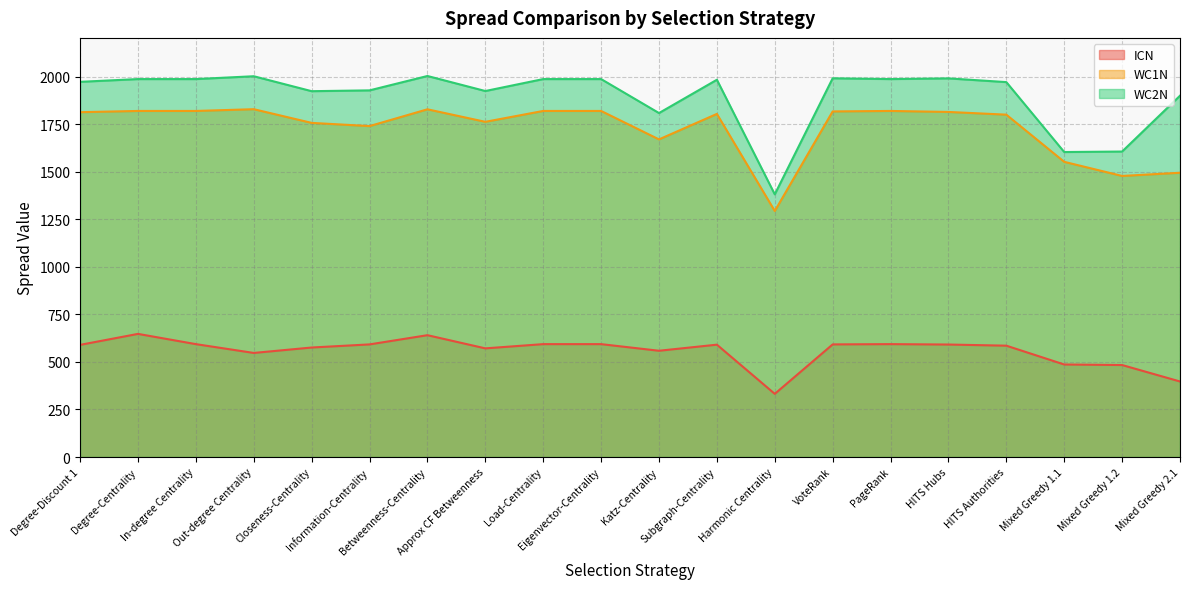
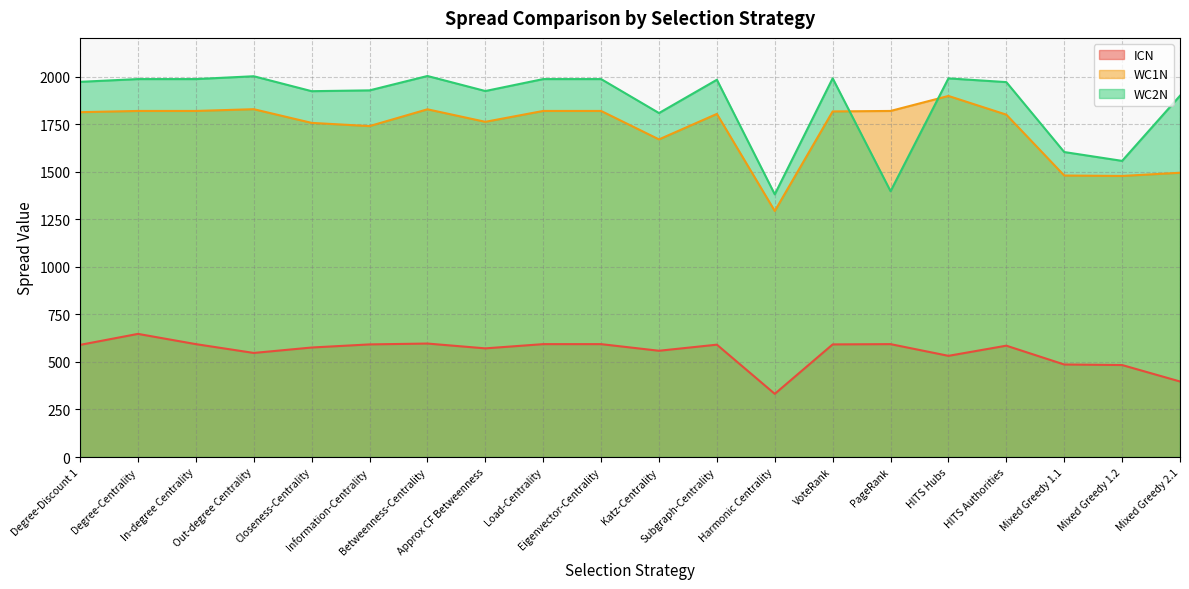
  {
    "ICN": {
      "Degree-Discount 1": 590,
      "Degree-Centrality": 650,
      "In-degree Centrality": 590,
      "Out-degree Centrality": 550,
      "Closeness-Centrality": 580,
      "Information-Centrality": 590,
-     "Betweenness-Centrality": 640,
+     "Betweenness-Centrality": 600,
      "Approx CF Betweenness": 570,
      "Load-Centrality": 590,
      "Eigenvector-Centrality": 590,
      "Katz-Centrality": 560,
      "Subgraph-Centrality": 590,
      "Harmonic Centrality": 330,
      "VoteRank": 590,
      "PageRank": 590,
-     "HITS Hubs": 590,
+     "HITS Hubs": 530,
      "HITS Authorities": 590,
      "Mixed Greedy 1.1": 490,
      "Mixed Greedy 1.2": 480,
      "Mixed Greedy 2.1": 400
    },
    "WC1N": {
      "Degree-Discount 1": 1810,
      "Degree-Centrality": 1820,
      "In-degree Centrality": 1820,
      "Out-degree Centrality": 1830,
      "Closeness-Centrality": 1760,
      "Information-Centrality": 1740,
      "Betweenness-Centrality": 1830,
      "Approx CF Betweenness": 1760,
      "Load-Centrality": 1820,
      "Eigenvector-Centrality": 1820,
      "Katz-Centrality": 1670,
      "Subgraph-Centrality": 1800,
      "Harmonic Centrality": 1290,
      "VoteRank": 1820,
      "PageRank": 1820,
-     "HITS Hubs": 1810,
+     "HITS Hubs": 1900,
      "HITS Authorities": 1800,
-     "Mixed Greedy 1.1": 1550,
+     "Mixed Greedy 1.1": 1480,
      "Mixed Greedy 1.2": 1480,
      "Mixed Greedy 2.1": 1490
    },
    "WC2N": {
      "Degree-Discount 1": 1970,
      "Degree-Centrality": 1990,
      "In-degree Centrality": 1990,
      "Out-degree Centrality": 2000,
      "Closeness-Centrality": 1920,
      "Information-Centrality": 1930,
      "Betweenness-Centrality": 2000,
      "Approx CF Betweenness": 1920,
      "Load-Centrality": 1990,
      "Eigenvector-Centrality": 1990,
      "Katz-Centrality": 1810,
      "Subgraph-Centrality": 1980,
      "Harmonic Centrality": 1380,
      "VoteRank": 1990,
-     "PageRank": 1990,
+     "PageRank": 1400,
      "HITS Hubs": 1990,
      "HITS Authorities": 1970,
      "Mixed Greedy 1.1": 1600,
-     "Mixed Greedy 1.2": 1610,
+     "Mixed Greedy 1.2": 1560,
      "Mixed Greedy 2.1": 1900
    }
  }
